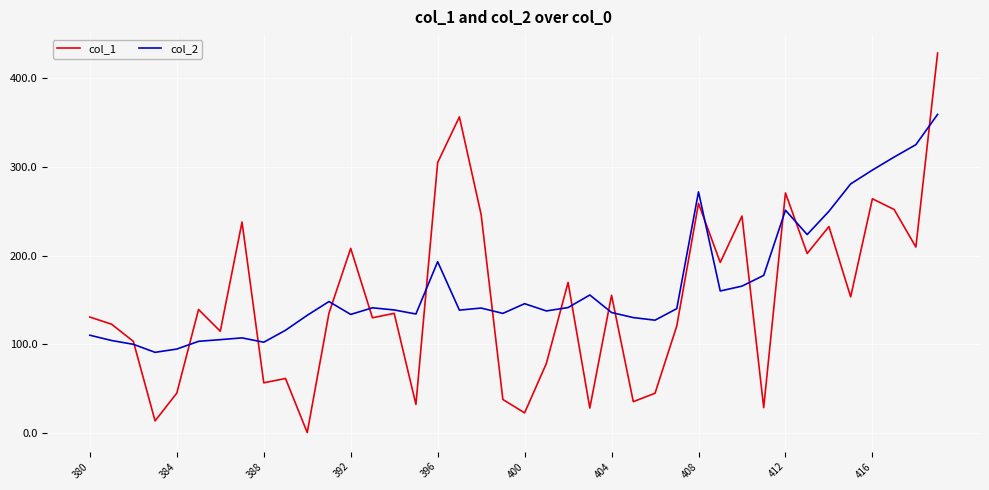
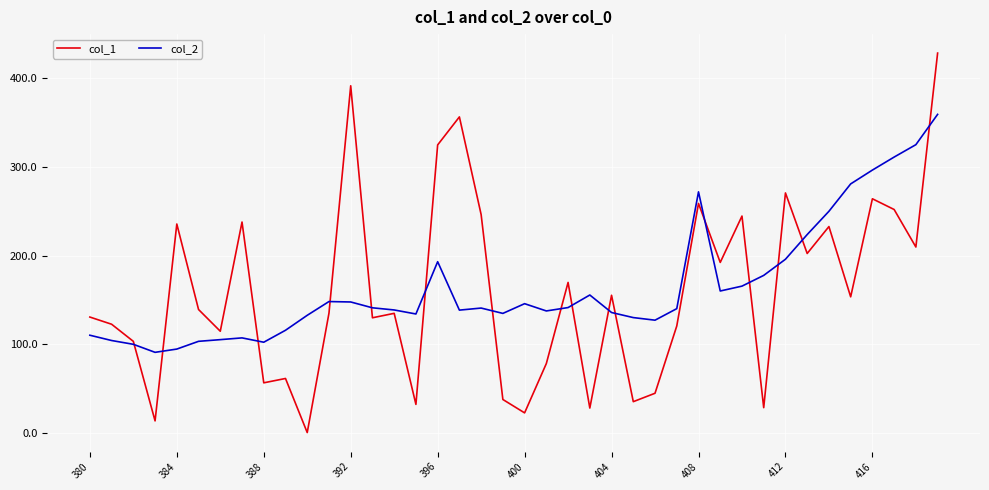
  {
    "col_1": {
      "380": 130,
-     "384": 50,
+     "384": 240,
      "388": 60,
-     "392": 210,
-     "396": 300,
+     "392": 390,
+     "396": 320,
      "400": 20,
      "404": 160,
      "408": 260,
      "412": 270,
      "416": 260
    },
    "col_2": {
      "380": 110,
      "384": 90,
      "388": 100,
-     "392": 130,
+     "392": 150,
      "396": 190,
      "400": 150,
      "404": 140,
      "408": 270,
-     "412": 250,
+     "412": 200,
      "416": 300
    }
  }
